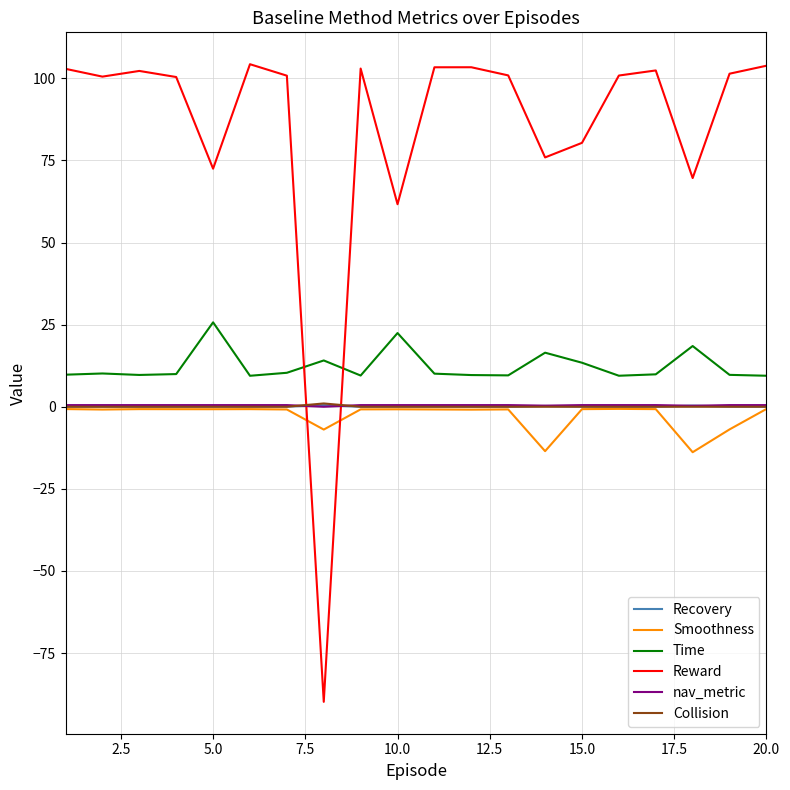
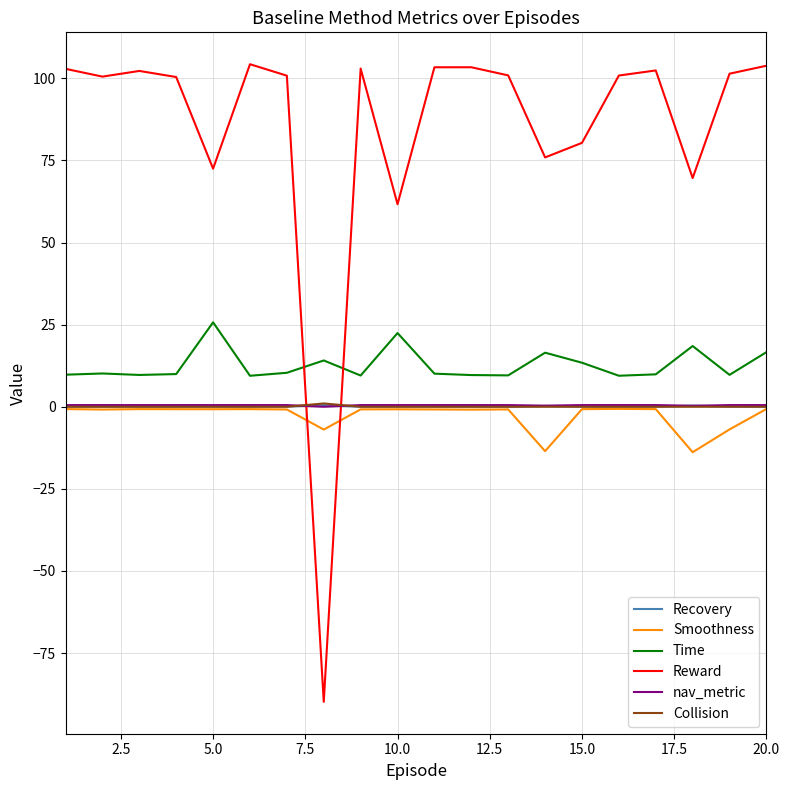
  {
    "Smoothness": {
      "10.0": -1
    },
    "Time": {
      "5.0": 26,
      "10.0": 22,
      "15.0": 13,
-     "20.0": 9
+     "20.0": 17
    },
    "Reward": {
      "5.0": 72,
      "10.0": 62,
      "15.0": 80,
      "20.0": 104
    }
  }
